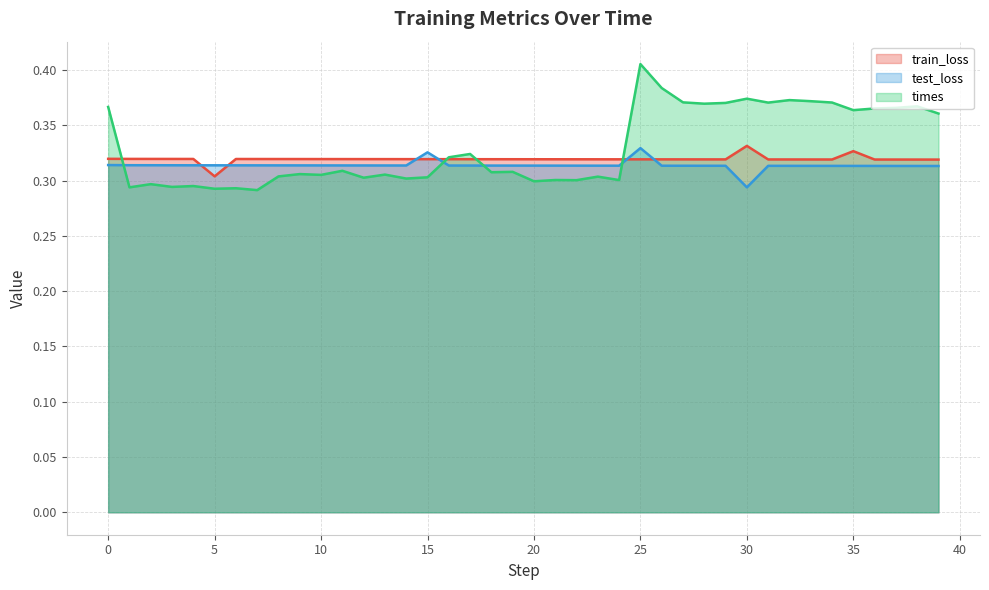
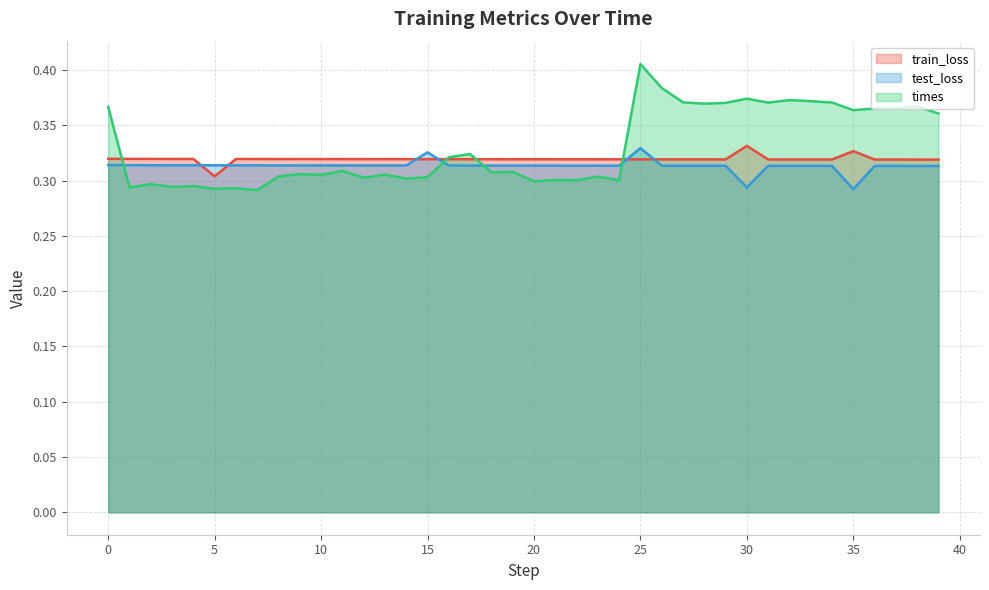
  {
    "train_loss": {
      "0": 0.320,
      "5": 0.304,
      "10": 0.320,
      "15": 0.319,
      "20": 0.319,
      "25": 0.319,
      "30": 0.331,
      "35": 0.327
    },
    "test_loss": {
      "0": 0.314,
      "5": 0.314,
      "10": 0.314,
      "15": 0.326,
      "20": 0.314,
      "25": 0.329,
      "30": 0.294,
-     "35": 0.313
+     "35": 0.292
    },
    "times": {
      "0": 0.367,
      "5": 0.293,
      "10": 0.305,
      "15": 0.303,
      "20": 0.299,
      "25": 0.405,
      "30": 0.374,
      "35": 0.364
    }
  }
